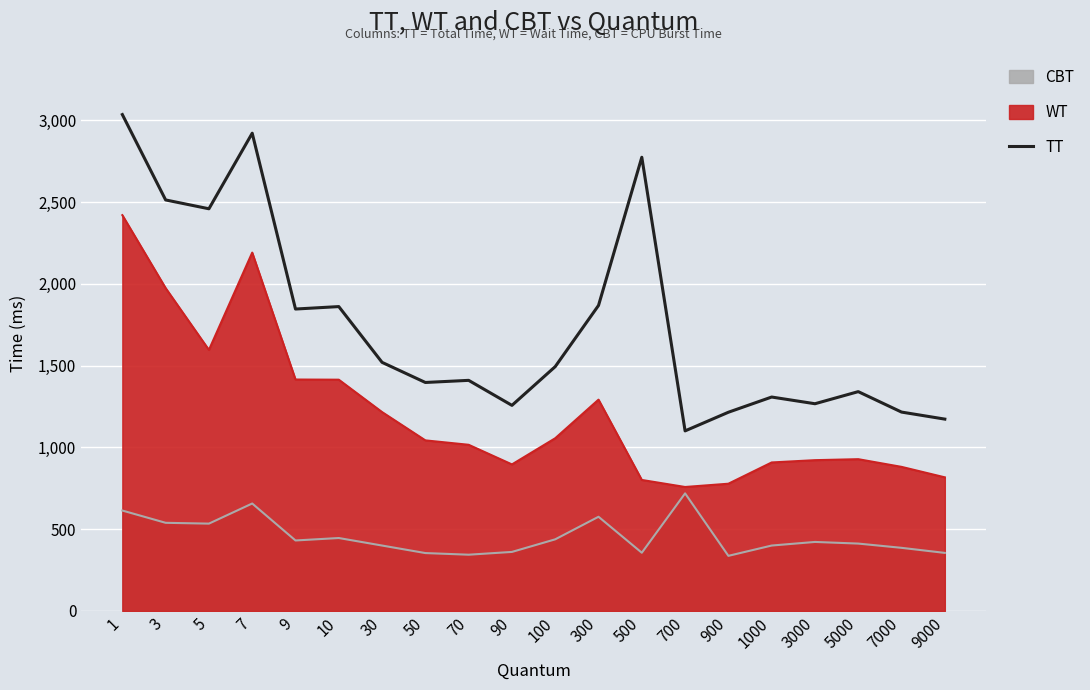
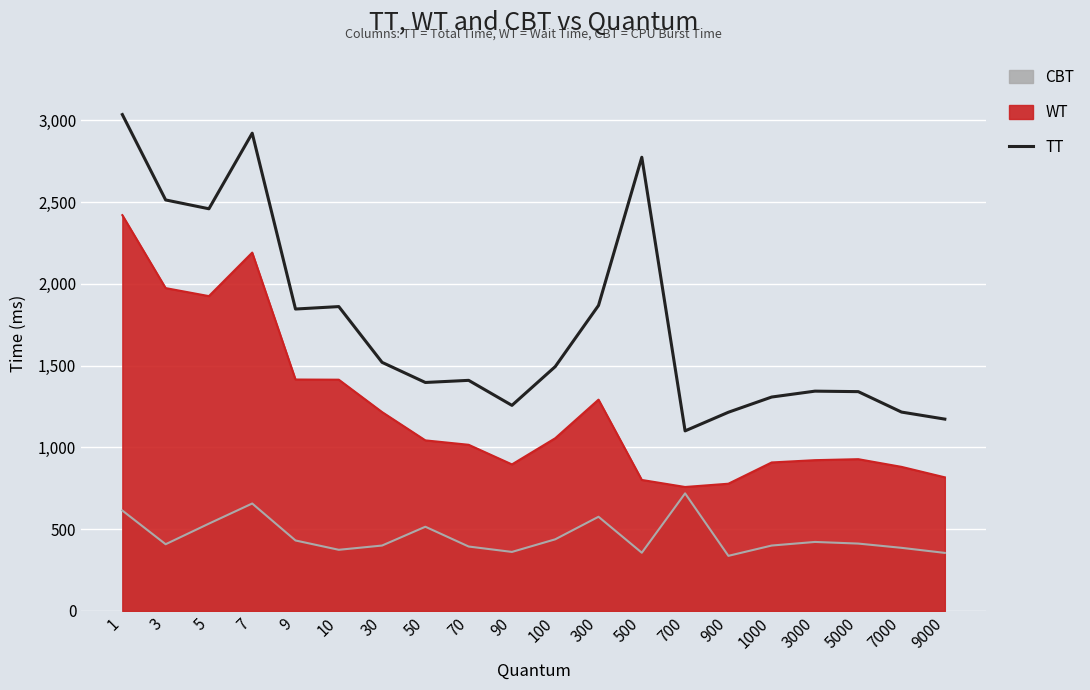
  {
    "CBT": {
      "1": "610",
-     "3": "540",
+     "3": "410",
      "5": "530",
      "7": "660",
      "9": "430",
-     "10": "450",
+     "10": "370",
      "30": "400",
-     "50": "350",
-     "70": "340",
+     "50": "520",
+     "70": "390",
      "90": "360",
      "100": "440",
      "300": "580",
      "500": "360",
      "700": "720",
      "900": "340",
      "1000": "400",
      "3000": "420",
      "5000": "410",
      "7000": "390",
      "9000": "360"
    },
    "WT": {
      "1": "2,420",
      "3": "1,970",
-     "5": "1,600",
+     "5": "1,930",
      "7": "2,190",
      "9": "1,420",
      "10": "1,410",
      "30": "1,220",
      "50": "1,040",
      "70": "1,020",
      "90": "900",
      "100": "1,060",
      "300": "1,290",
      "500": "800",
      "700": "760",
      "900": "780",
      "1000": "910",
      "3000": "920",
      "5000": "930",
      "7000": "880",
      "9000": "820"
    },
    "TT": {
      "1": "3,040",
      "3": "2,510",
      "5": "2,460",
      "7": "2,920",
      "9": "1,850",
      "10": "1,860",
      "30": "1,520",
      "50": "1,400",
      "70": "1,410",
      "90": "1,260",
      "100": "1,490",
      "300": "1,870",
      "500": "2,770",
      "700": "1,100",
      "900": "1,220",
      "1000": "1,310",
-     "3000": "1,270",
+     "3000": "1,340",
      "5000": "1,340",
      "7000": "1,220",
      "9000": "1,170"
    }
  }
